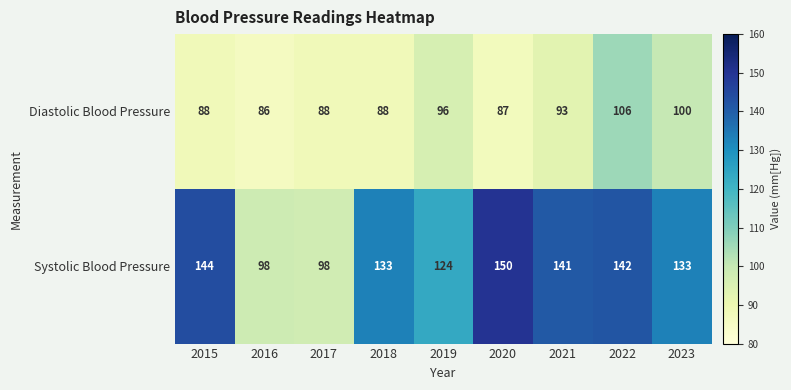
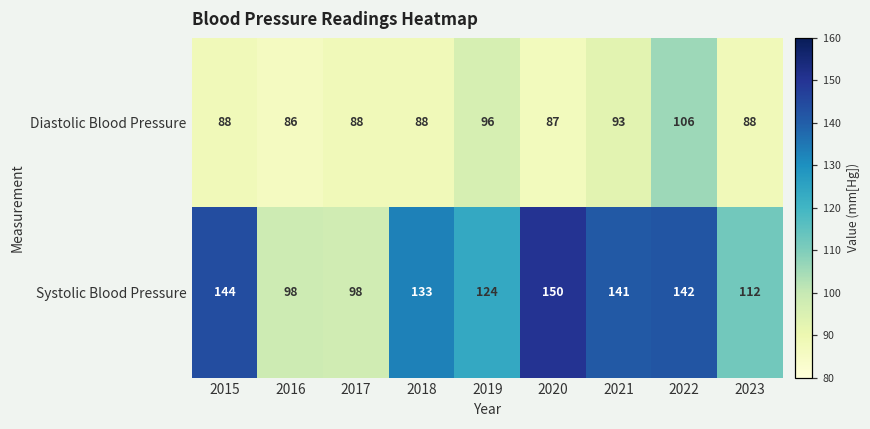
  {
    "Diastolic Blood Pressure": {
      "2015": 88,
      "2016": 86,
      "2017": 88,
      "2018": 88,
      "2019": 96,
      "2020": 87,
      "2021": 93,
      "2022": 106,
-     "2023": 100
+     "2023": 88
    },
    "Systolic Blood Pressure": {
      "2015": 144,
      "2016": 98,
      "2017": 98,
      "2018": 133,
      "2019": 124,
      "2020": 150,
      "2021": 141,
      "2022": 142,
-     "2023": 133
+     "2023": 112
    }
  }
